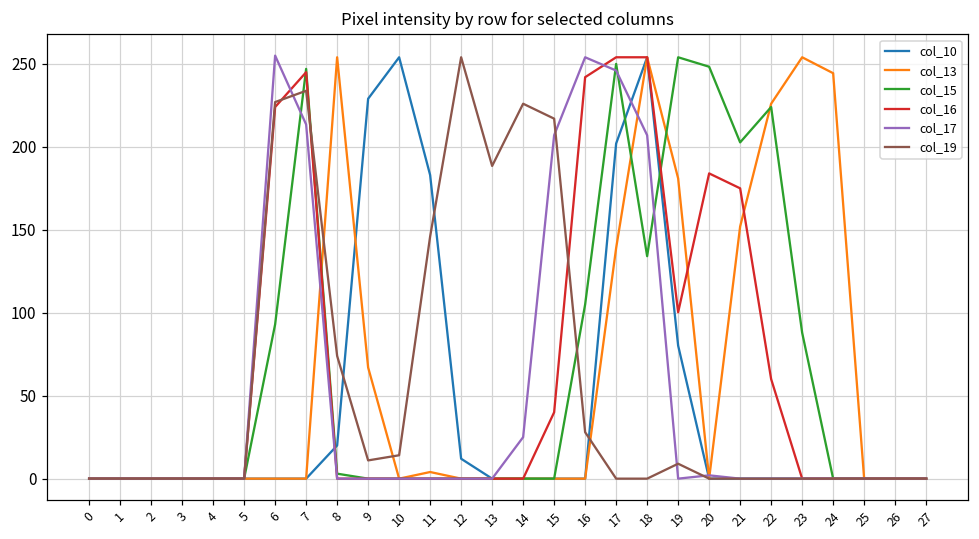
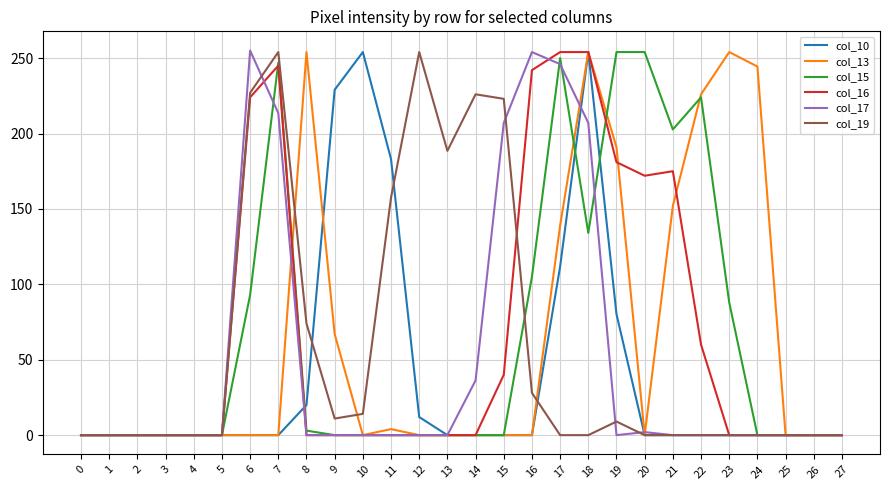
  {
    "col_10": {
      "8": 20,
      "9": 229,
      "10": 254,
      "11": 183,
      "12": 12,
-     "17": 202,
+     "17": 112,
      "19": 80
    },
    "col_13": {
      "8": 254,
      "9": 67,
      "11": 4,
      "17": 139,
-     "19": 181,
+     "19": 191,
      "21": 152,
      "22": 226,
      "23": 254,
      "24": 244
    },
    "col_15": {
      "6": 93,
      "7": 247,
      "8": 3,
      "16": 105,
      "17": 250,
      "18": 134,
      "19": 254,
-     "20": 248,
+     "20": 254,
      "21": 203,
      "22": 224,
      "23": 88
    },
    "col_16": {
      "6": 224,
      "7": 245,
      "15": 40,
      "16": 242,
      "17": 254,
-     "19": 100,
-     "20": 184,
+     "19": 181,
+     "20": 172,
      "21": 175,
      "22": 60
    },
    "col_17": {
      "6": 255,
      "7": 214,
-     "14": 25,
+     "14": 36,
      "15": 207,
      "16": 254,
      "17": 246,
      "18": 207,
      "19": 0,
      "20": 2
    },
    "col_19": {
      "6": 227,
-     "7": 234,
+     "7": 254,
      "8": 74,
      "9": 11,
      "10": 14,
-     "11": 146,
+     "11": 158,
      "12": 254,
      "13": 189,
      "14": 226,
-     "15": 217,
+     "15": 223,
      "16": 28,
      "17": 0,
      "18": 0,
      "19": 9
    }
  }
